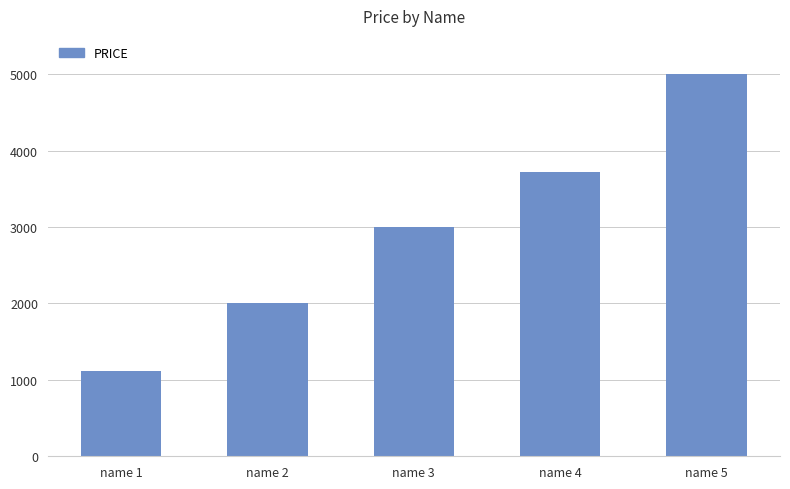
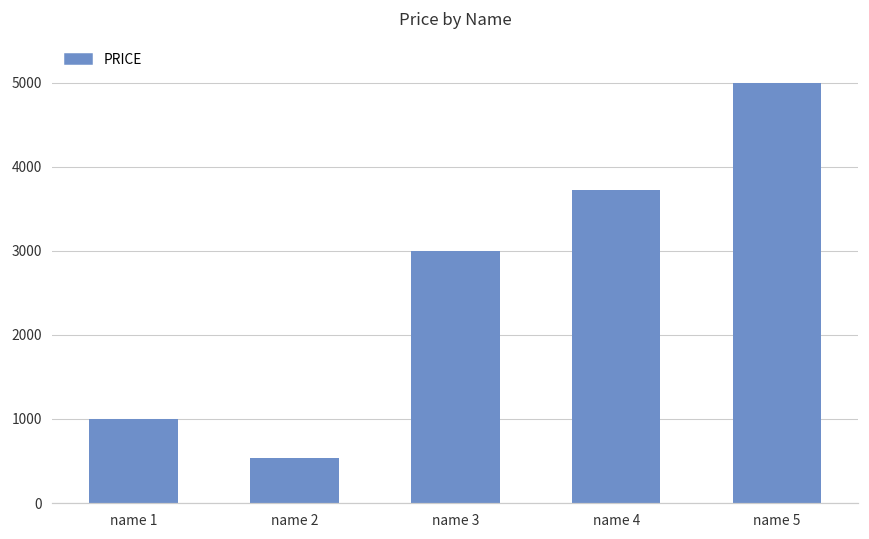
  {
-   "name 1": 1100,
-   "name 2": 2000,
+   "name 1": 1000,
+   "name 2": 500,
    "name 3": 3000,
    "name 4": 3700,
    "name 5": 5000
  }
